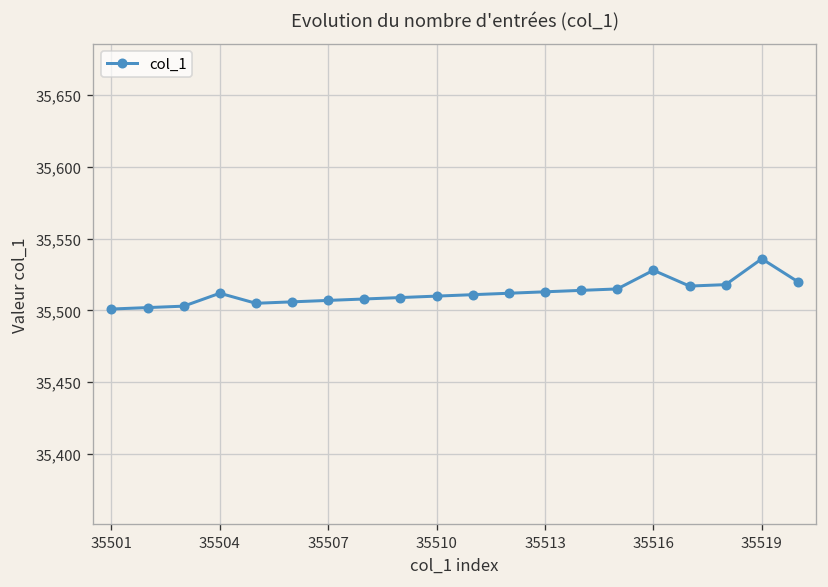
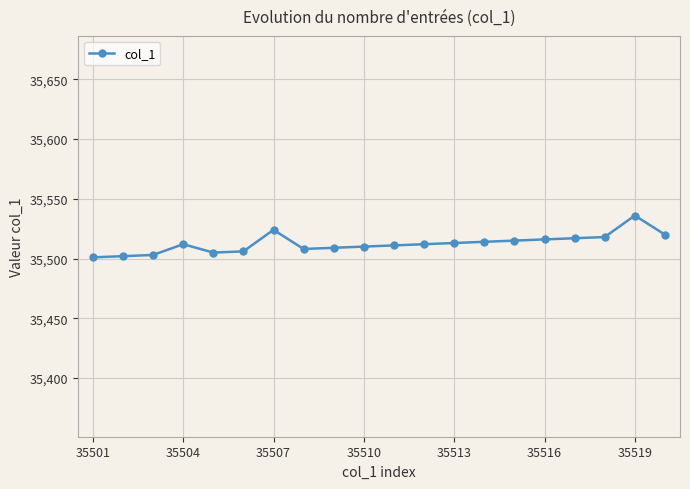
  {
    "col_1": {
      "35501": "35,501",
      "35504": "35,512",
-     "35507": "35,507",
+     "35507": "35,524",
      "35510": "35,510",
      "35513": "35,513",
-     "35516": "35,528",
+     "35516": "35,516",
      "35519": "35,536"
    }
  }
